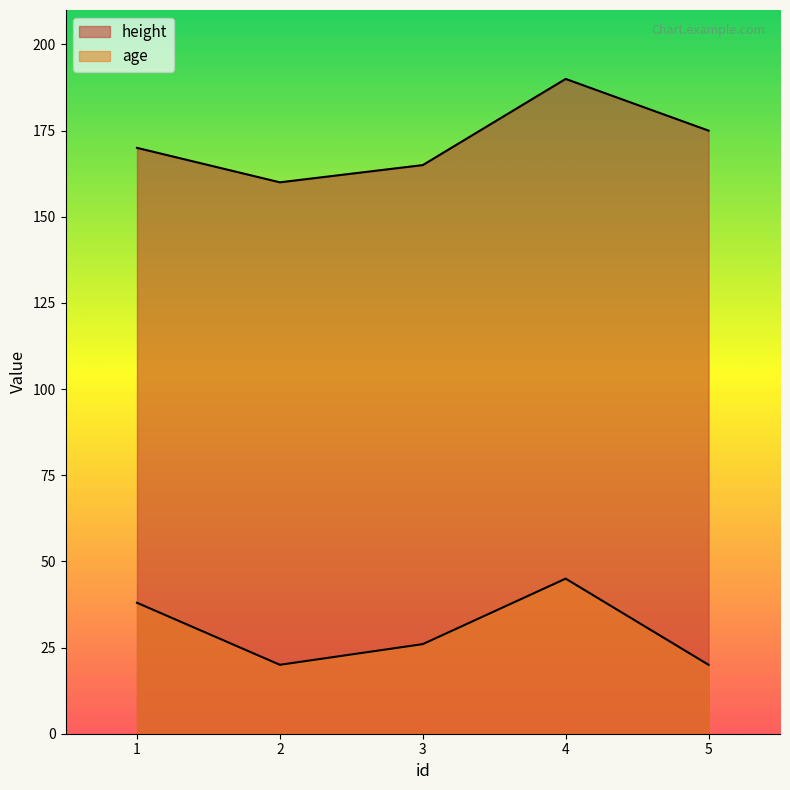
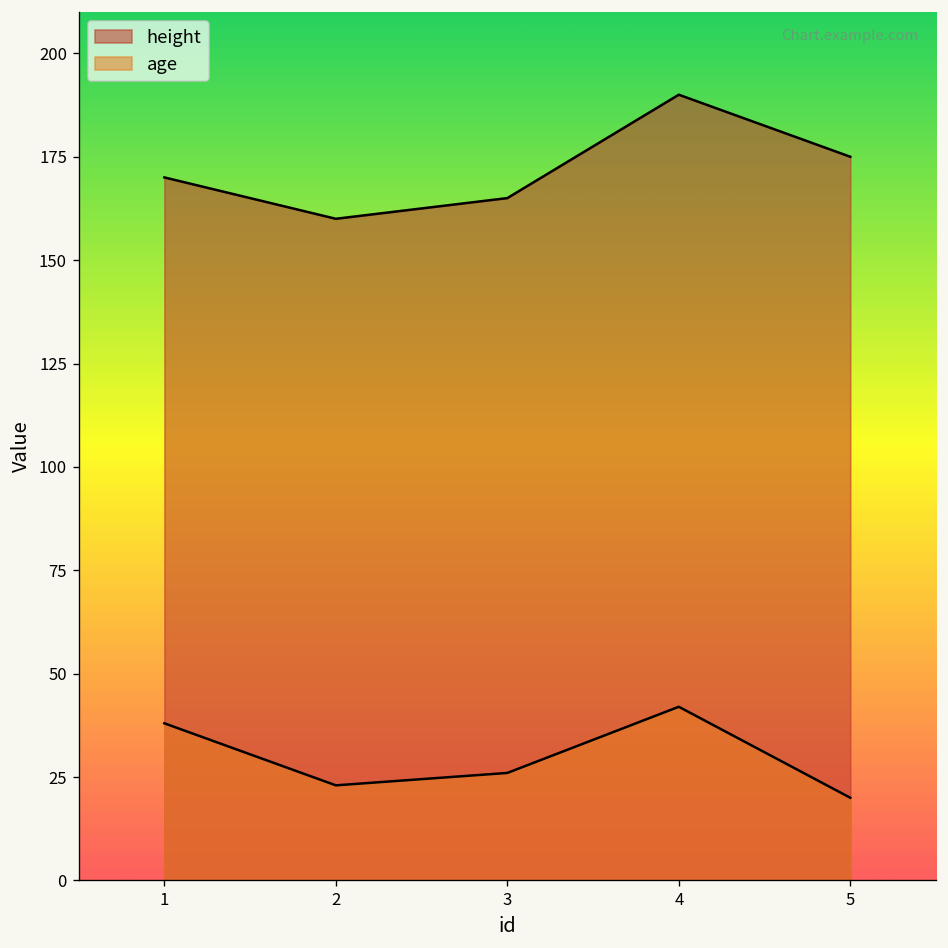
  {
    "height": {
      "1": 170,
      "2": 160,
      "3": 165,
      "4": 190,
      "5": 175
    },
    "age": {
      "1": 38,
-     "2": 20,
+     "2": 23,
      "3": 26,
-     "4": 45,
+     "4": 42,
      "5": 20
    }
  }
